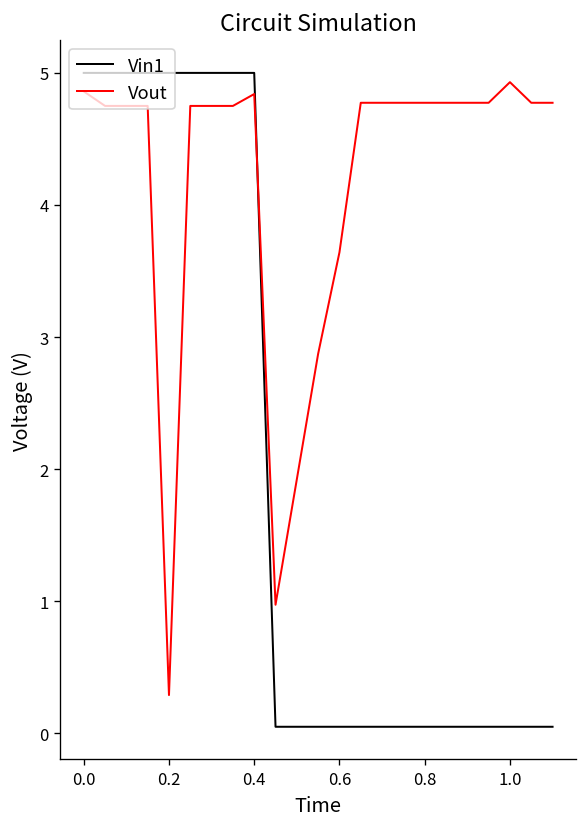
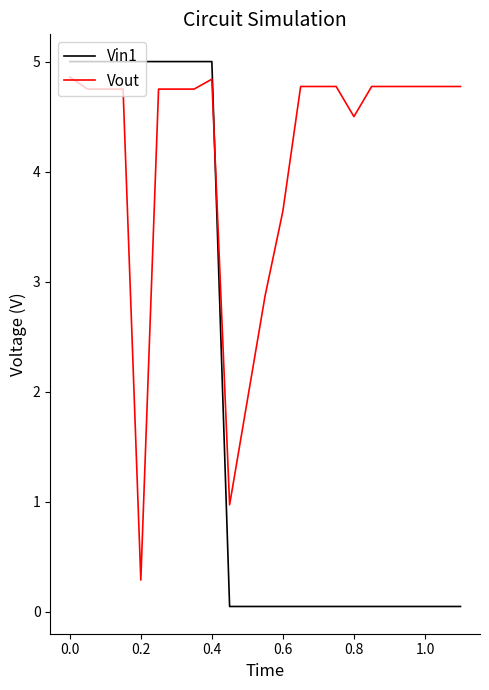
  {
    "Vin1": {
      "0.4": 5.00,
      "0.6": 0.05,
      "0.8": 0.05,
      "1.0": 0.05
    },
    "Vout": {
      "0.2": 0.29,
      "0.4": 4.84,
      "0.6": 3.64,
-     "0.8": 4.77,
-     "1.0": 4.93
+     "0.8": 4.50,
+     "1.0": 4.77
    }
  }
